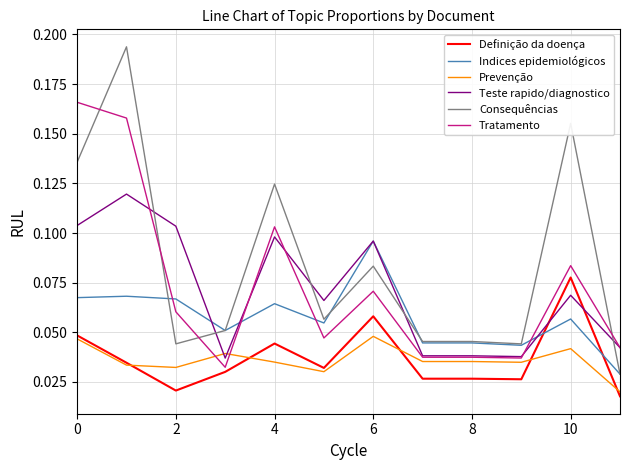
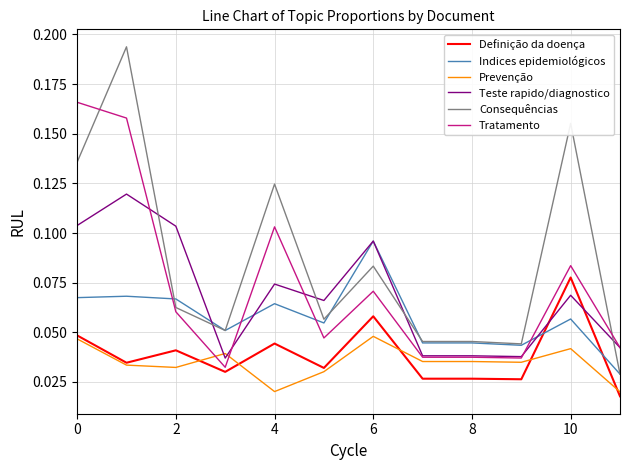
  {
    "Definição da doença": {
      "0": 0.048,
-     "2": 0.021,
+     "2": 0.041,
      "4": 0.044,
      "6": 0.058,
      "8": 0.027,
      "10": 0.078
    },
    "Indices epidemiológicos": {
      "0": 0.067,
      "2": 0.067,
      "4": 0.064,
      "10": 0.057
    },
    "Prevenção": {
      "0": 0.047,
      "2": 0.032,
-     "4": 0.035,
+     "4": 0.020,
      "6": 0.048,
      "8": 0.035,
      "10": 0.042
    },
    "Teste rapido/diagnostico": {
      "0": 0.104,
      "2": 0.103,
-     "4": 0.098,
+     "4": 0.074,
      "10": 0.069
    },
    "Consequências": {
      "0": 0.136,
-     "2": 0.044,
+     "2": 0.063,
      "4": 0.125,
      "6": 0.083
    },
    "Tratamento": {
      "0": 0.166,
      "2": 0.060,
      "4": 0.103,
      "6": 0.071,
      "10": 0.084
    }
  }
